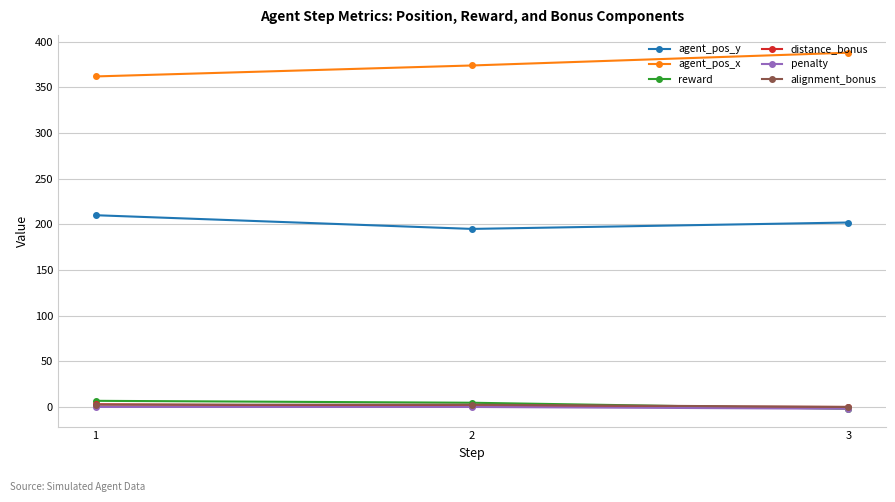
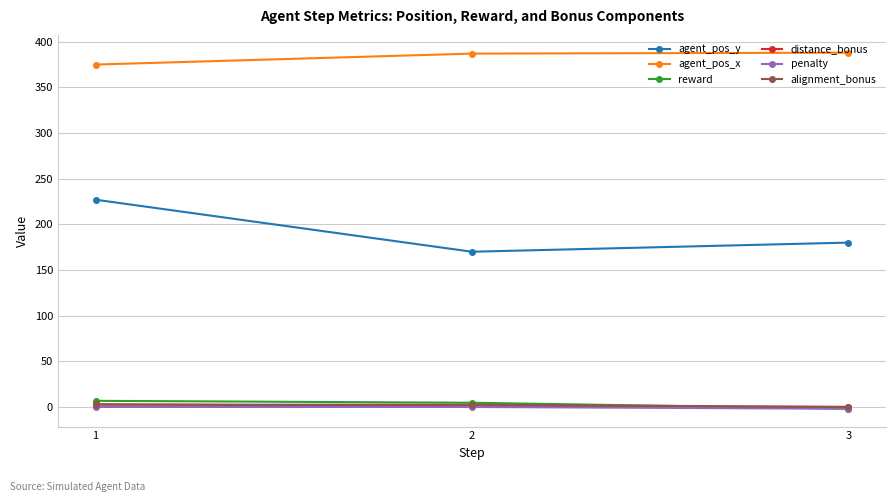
  {
    "agent_pos_y": {
-     "1": 210,
-     "2": 200,
-     "3": 200
+     "1": 230,
+     "2": 170,
+     "3": 180
    },
    "agent_pos_x": {
-     "1": 360,
-     "2": 370,
+     "1": 380,
+     "2": 390,
      "3": 390
    },
    "reward": {
      "1": 10
    }
  }
